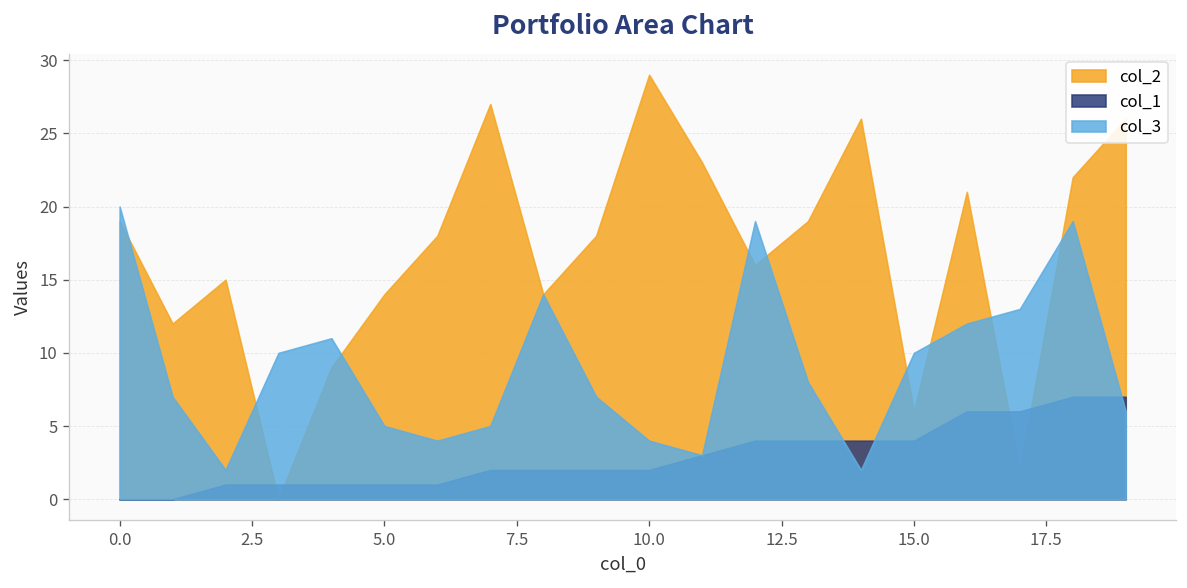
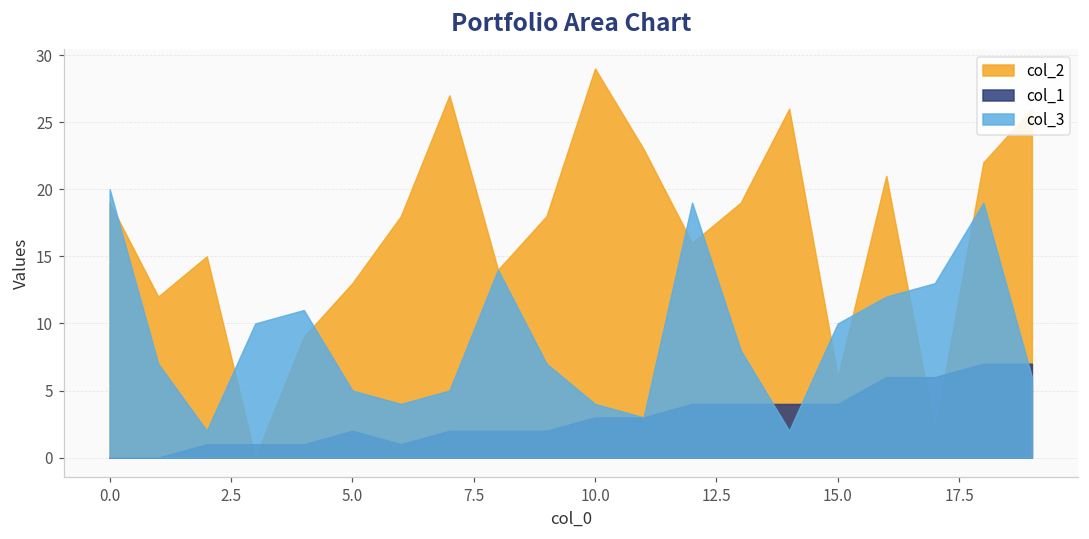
  {
    "col_2": {
      "0.0": 19,
-     "5.0": 14,
+     "5.0": 13,
      "10.0": 29,
      "15.0": 6
    },
    "col_1": {
      "0.0": 0,
-     "5.0": 1,
-     "10.0": 2,
+     "5.0": 2,
+     "10.0": 3,
      "15.0": 4
    },
    "col_3": {
      "0.0": 20,
      "5.0": 5,
      "10.0": 4,
      "15.0": 10
    }
  }
